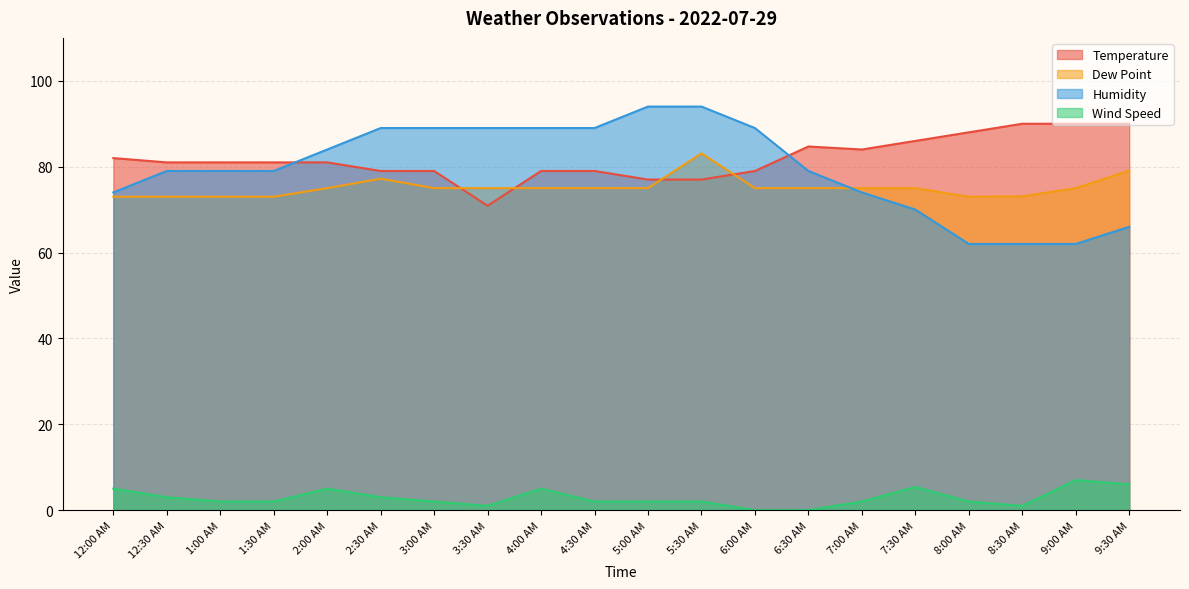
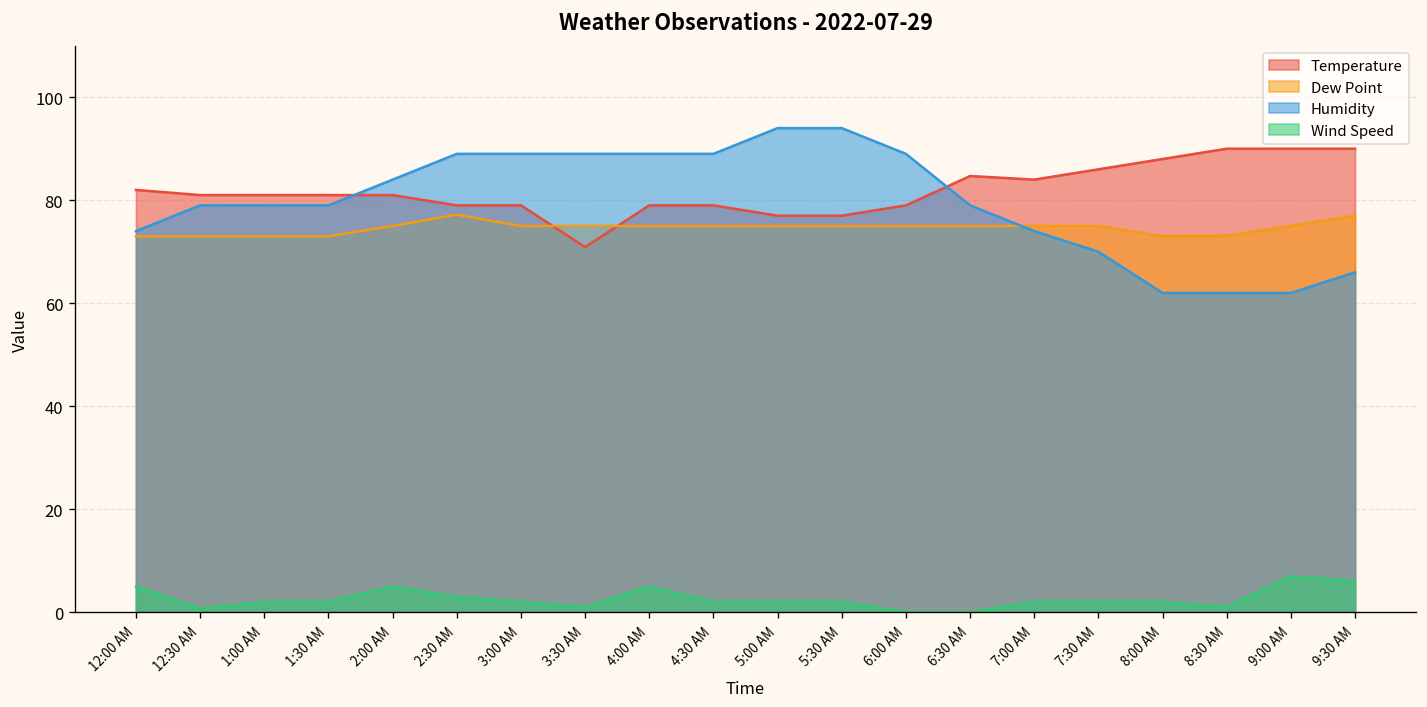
  {
    "Temperature": {
      "12:00 AM": 82,
      "12:30 AM": 81,
      "1:00 AM": 81,
      "1:30 AM": 81,
      "2:00 AM": 81,
      "2:30 AM": 79,
      "3:00 AM": 79,
      "3:30 AM": 71,
      "4:00 AM": 79,
      "4:30 AM": 79,
      "5:00 AM": 77,
      "5:30 AM": 77,
      "6:00 AM": 79,
      "6:30 AM": 85,
      "7:00 AM": 84,
      "7:30 AM": 86,
      "8:00 AM": 88,
      "8:30 AM": 90
    },
    "Dew Point": {
      "12:00 AM": 73,
      "12:30 AM": 73,
      "1:00 AM": 73,
      "1:30 AM": 73,
      "2:00 AM": 75,
      "2:30 AM": 77,
      "3:00 AM": 75,
      "3:30 AM": 75,
      "4:00 AM": 75,
      "4:30 AM": 75,
      "5:00 AM": 75,
-     "5:30 AM": 83,
+     "5:30 AM": 75,
      "6:00 AM": 75,
      "6:30 AM": 75,
      "7:00 AM": 75,
      "7:30 AM": 75,
      "8:00 AM": 73,
      "8:30 AM": 73,
      "9:00 AM": 75,
-     "9:30 AM": 79
+     "9:30 AM": 77
    },
    "Humidity": {
      "12:00 AM": 74,
      "12:30 AM": 79,
      "1:00 AM": 79,
      "1:30 AM": 79,
      "2:00 AM": 84,
      "2:30 AM": 89,
      "3:00 AM": 89,
      "3:30 AM": 89,
      "4:00 AM": 89,
      "4:30 AM": 89,
      "5:00 AM": 94,
      "5:30 AM": 94,
      "6:00 AM": 89,
      "6:30 AM": 79,
      "7:00 AM": 74,
      "7:30 AM": 70,
      "8:00 AM": 62,
      "8:30 AM": 62,
      "9:00 AM": 62,
      "9:30 AM": 66
    },
    "Wind Speed": {
      "12:00 AM": 5,
-     "12:30 AM": 3,
+     "12:30 AM": 1,
      "1:00 AM": 2,
      "1:30 AM": 2,
      "2:00 AM": 5,
      "2:30 AM": 3,
      "3:00 AM": 2,
      "3:30 AM": 1,
      "4:00 AM": 5,
      "4:30 AM": 2,
      "5:00 AM": 2,
      "5:30 AM": 2,
      "6:00 AM": 0,
      "6:30 AM": 0,
      "7:00 AM": 2,
-     "7:30 AM": 5,
+     "7:30 AM": 2,
      "8:00 AM": 2,
      "8:30 AM": 1,
      "9:00 AM": 7,
      "9:30 AM": 6
    }
  }
